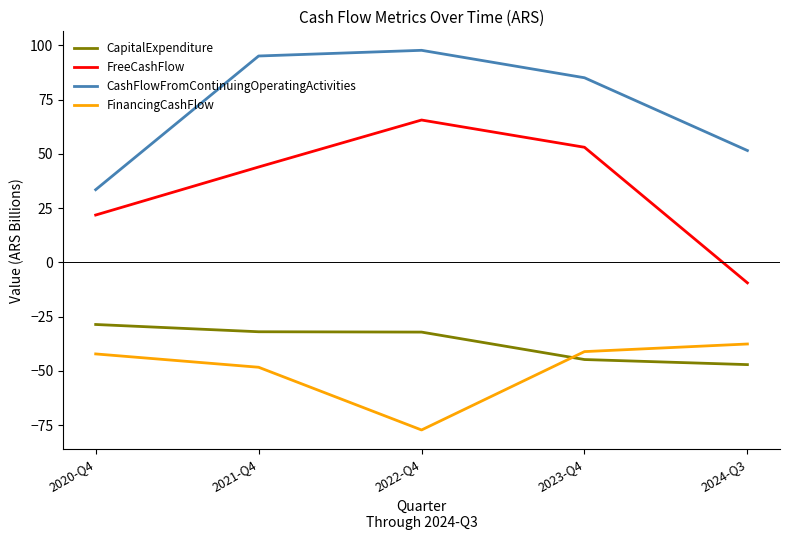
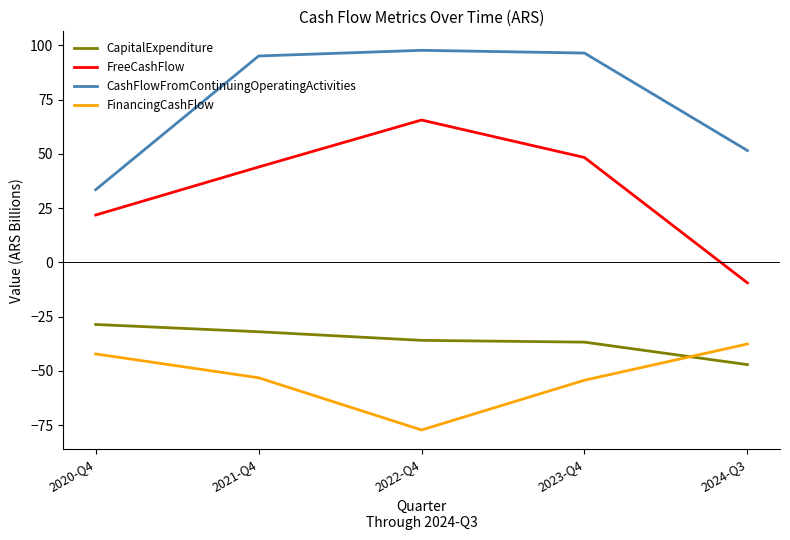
  {
    "CapitalExpenditure": {
      "2020-Q4": -29,
      "2021-Q4": -32,
-     "2022-Q4": -32,
-     "2023-Q4": -45,
+     "2022-Q4": -36,
+     "2023-Q4": -37,
      "2024-Q3": -47
    },
    "FreeCashFlow": {
      "2020-Q4": 22,
      "2021-Q4": 44,
      "2022-Q4": 66,
-     "2023-Q4": 53,
+     "2023-Q4": 48,
      "2024-Q3": -9
    },
    "CashFlowFromContinuingOperatingActivities": {
      "2020-Q4": 33,
      "2021-Q4": 95,
      "2022-Q4": 98,
-     "2023-Q4": 85,
+     "2023-Q4": 96,
      "2024-Q3": 52
    },
    "FinancingCashFlow": {
      "2020-Q4": -42,
-     "2021-Q4": -48,
+     "2021-Q4": -53,
      "2022-Q4": -77,
-     "2023-Q4": -41,
+     "2023-Q4": -54,
      "2024-Q3": -38
    }
  }
